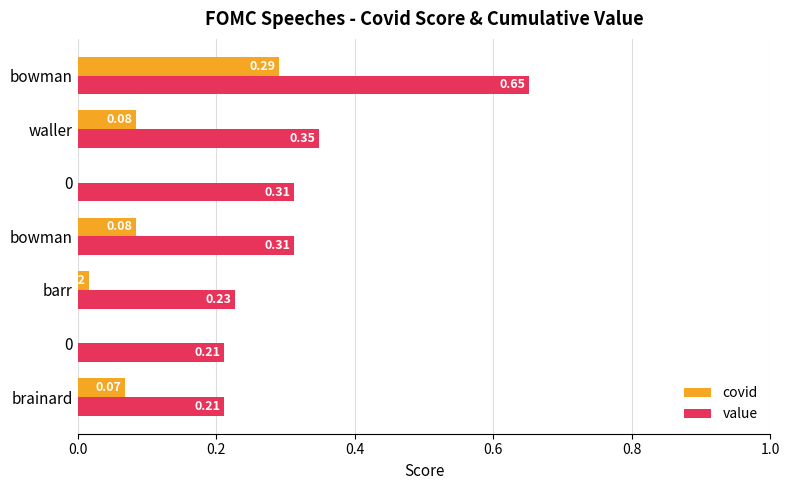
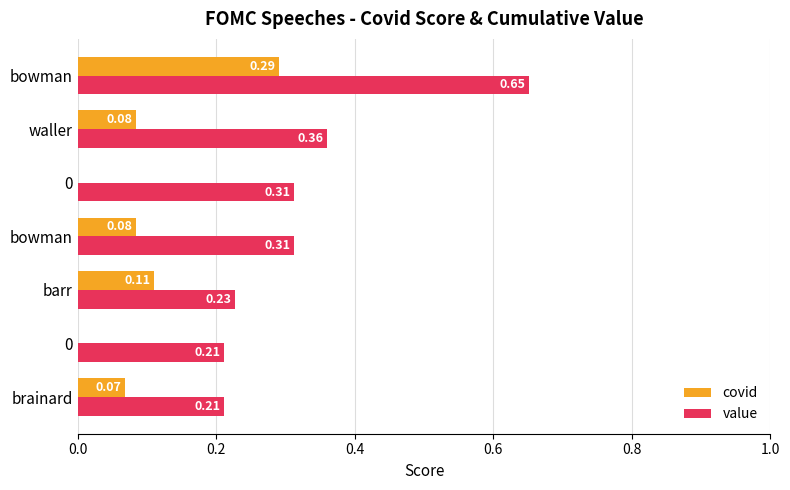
  {
    "covid": {
-     "barr": 0.02
+     "barr": 0.11
    },
    "value": {
-     "waller": 0.35,
+     "waller": 0.36,
      "barr": 0.23,
      "brainard": 0.21
    }
  }
